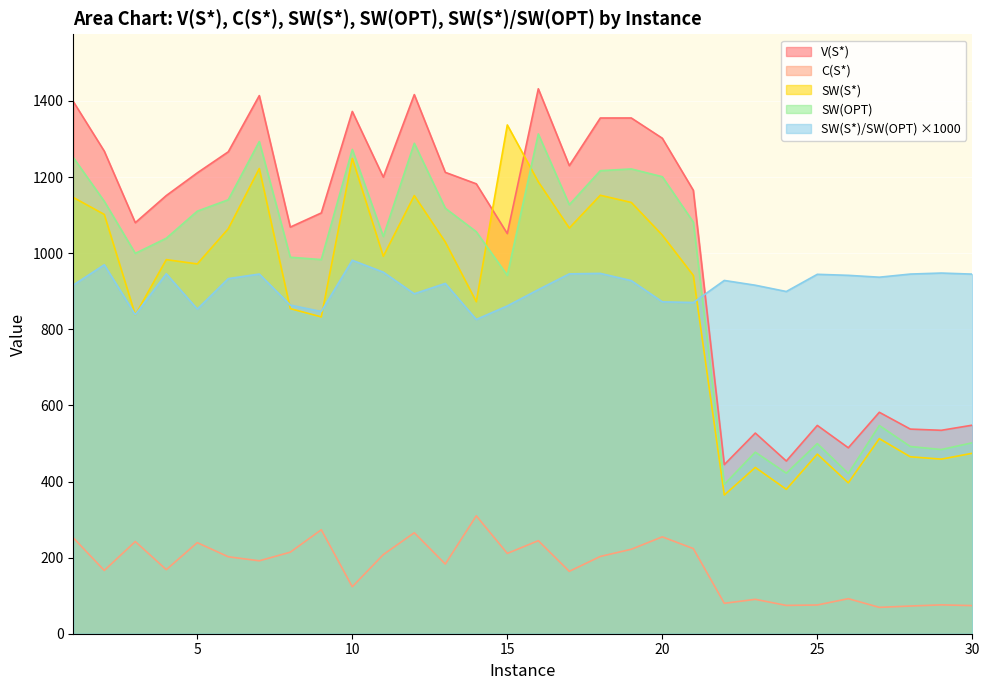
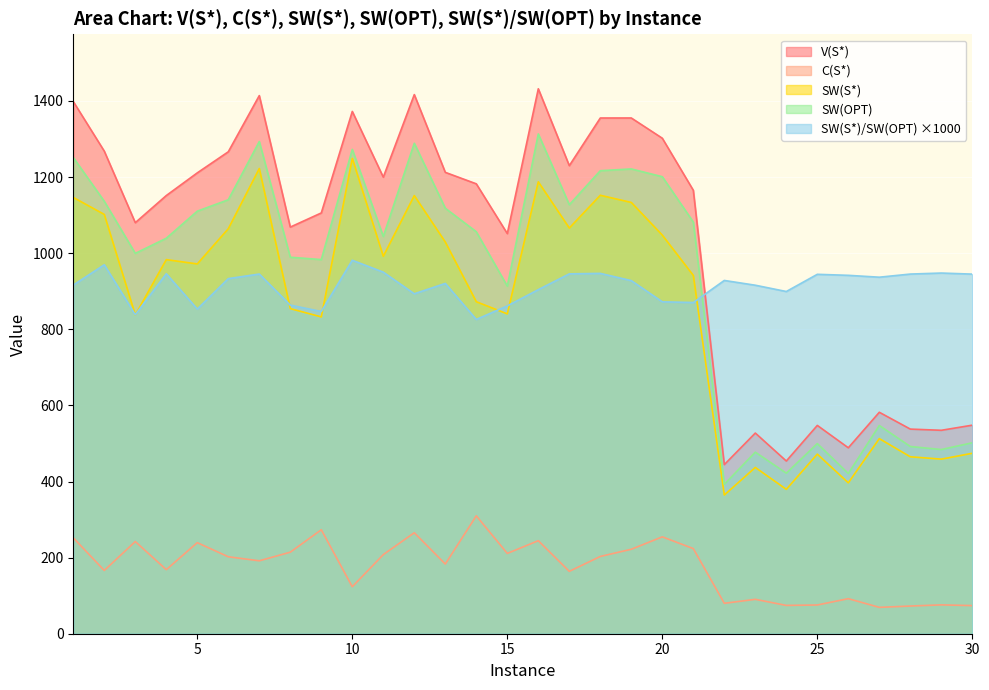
  {
    "SW(S*)": {
      "5": 970,
      "10": 1250,
-     "15": 1340,
+     "15": 840,
      "20": 1050,
      "25": 470,
      "30": 470
    },
    "SW(OPT)": {
      "5": 1110,
      "10": 1270,
-     "15": 940,
+     "15": 910,
      "20": 1200,
      "25": 500,
      "30": 500
    },
    "SW(S*)/SW(OPT) ×1000": {
      "5": 850,
      "10": 980,
      "15": 860,
      "20": 870,
      "25": 940,
      "30": 940
    }
  }
